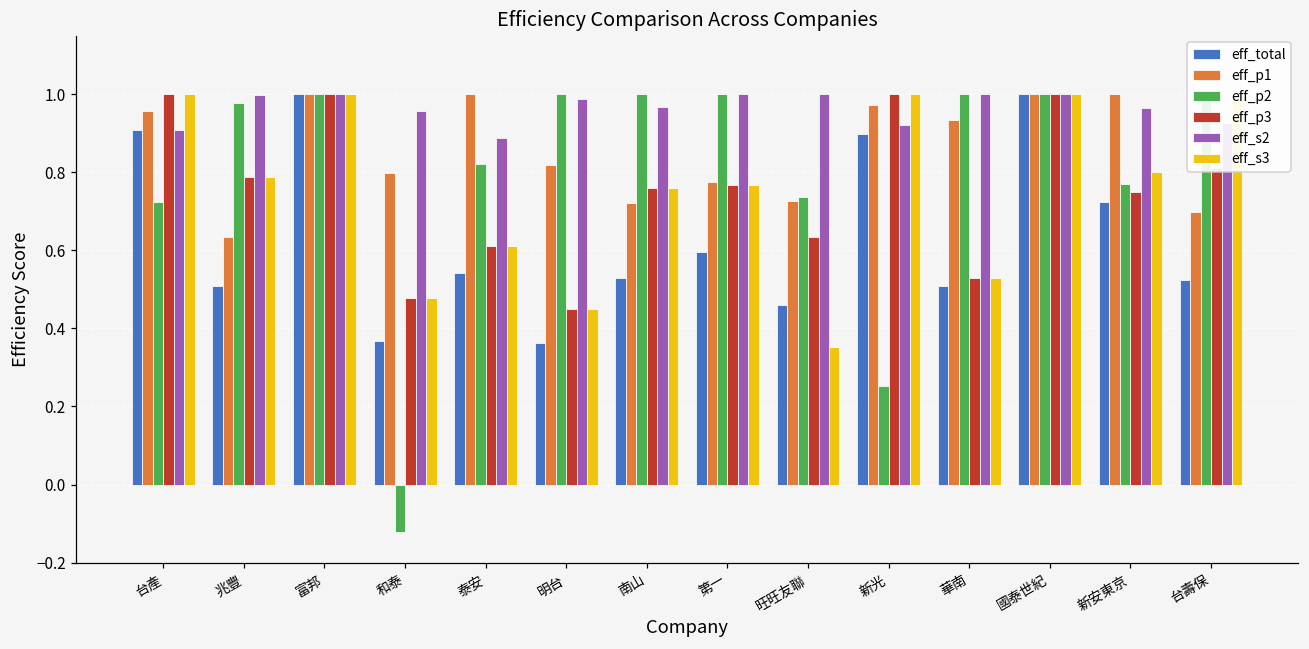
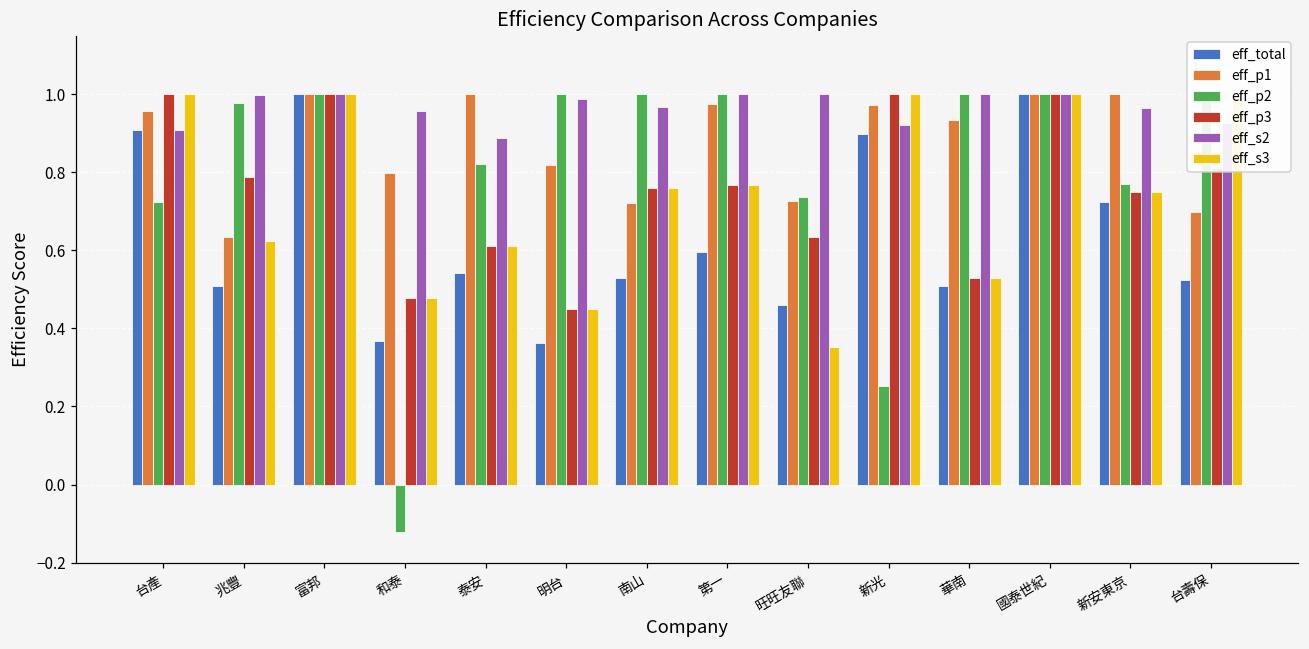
  {
    "eff_total": {
      "台產": 0.91,
      "兆豐": 0.51,
      "富邦": 1.00,
      "和泰": 0.37,
      "泰安": 0.54,
      "明台": 0.36,
      "南山": 0.53,
      "第一": 0.60,
      "旺旺友聯": 0.46,
      "新光": 0.90,
      "華南": 0.51,
      "國泰世紀": 1.00,
      "新安東京": 0.72,
      "台壽保": 0.52
    },
    "eff_p1": {
      "台產": 0.96,
      "兆豐": 0.63,
      "富邦": 1.00,
      "和泰": 0.80,
      "泰安": 1.00,
      "明台": 0.82,
      "南山": 0.72,
-     "第一": 0.78,
+     "第一": 0.98,
      "旺旺友聯": 0.73,
      "新光": 0.97,
      "華南": 0.93,
      "國泰世紀": 1.00,
      "新安東京": 1.00,
      "台壽保": 0.70
    },
    "eff_p2": {
      "台產": 0.72,
      "兆豐": 0.98,
      "富邦": 1.00,
      "和泰": -0.12,
      "泰安": 0.82,
      "明台": 1.00,
      "南山": 1.00,
      "第一": 1.00,
      "旺旺友聯": 0.74,
      "新光": 0.25,
      "華南": 1.00,
      "國泰世紀": 1.00,
      "新安東京": 0.77
    },
    "eff_p3": {
      "台產": 1.00,
      "兆豐": 0.79,
      "富邦": 1.00,
      "和泰": 0.48,
      "泰安": 0.61,
      "明台": 0.45,
      "南山": 0.76,
      "第一": 0.77,
      "旺旺友聯": 0.63,
      "新光": 1.00,
      "華南": 0.53,
      "國泰世紀": 1.00,
      "新安東京": 0.75
    },
    "eff_s2": {
      "台產": 0.91,
      "兆豐": 1.00,
      "富邦": 1.00,
      "和泰": 0.96,
      "泰安": 0.89,
      "明台": 0.99,
      "南山": 0.97,
      "第一": 1.00,
      "旺旺友聯": 1.00,
      "新光": 0.92,
      "華南": 1.00,
      "國泰世紀": 1.00,
      "新安東京": 0.97
    },
    "eff_s3": {
      "台產": 1.00,
-     "兆豐": 0.79,
+     "兆豐": 0.62,
      "富邦": 1.00,
      "和泰": 0.48,
      "泰安": 0.61,
      "明台": 0.45,
      "南山": 0.76,
      "第一": 0.77,
      "旺旺友聯": 0.35,
      "新光": 1.00,
      "華南": 0.53,
      "國泰世紀": 1.00,
-     "新安東京": 0.80
+     "新安東京": 0.75
    }
  }
